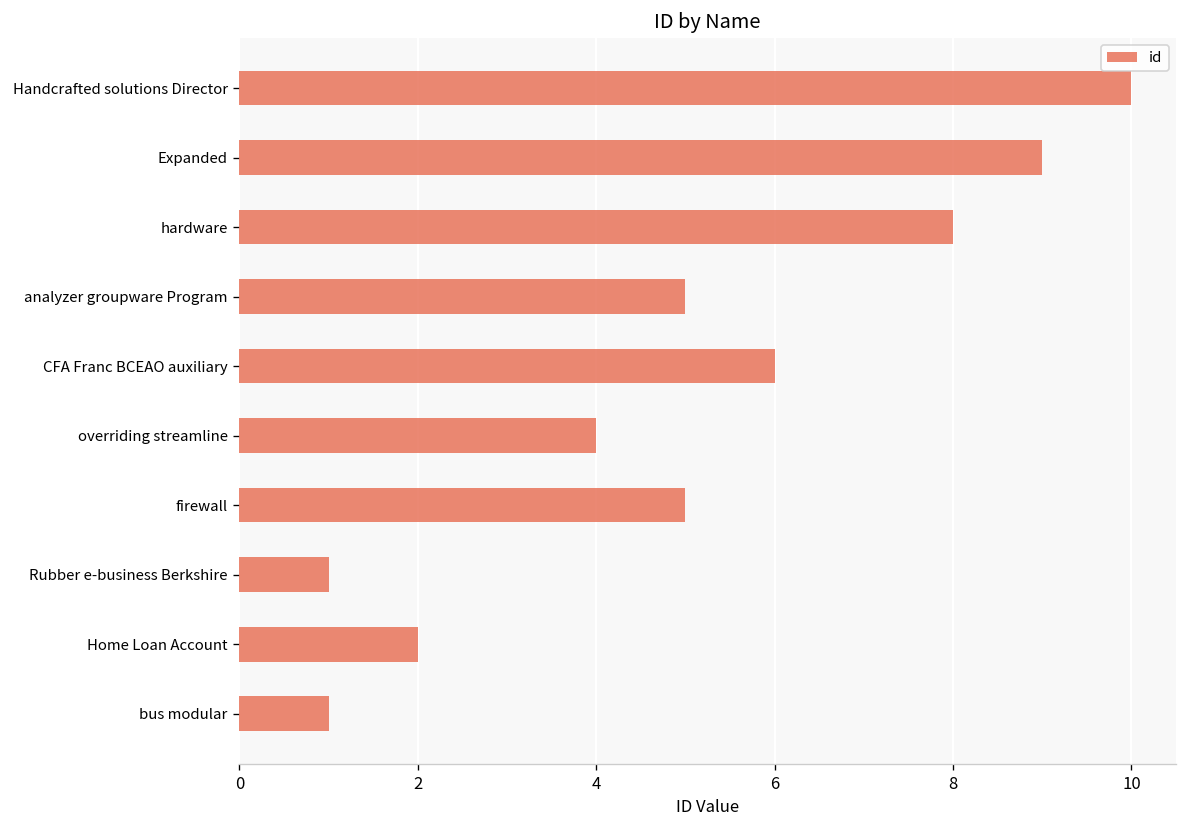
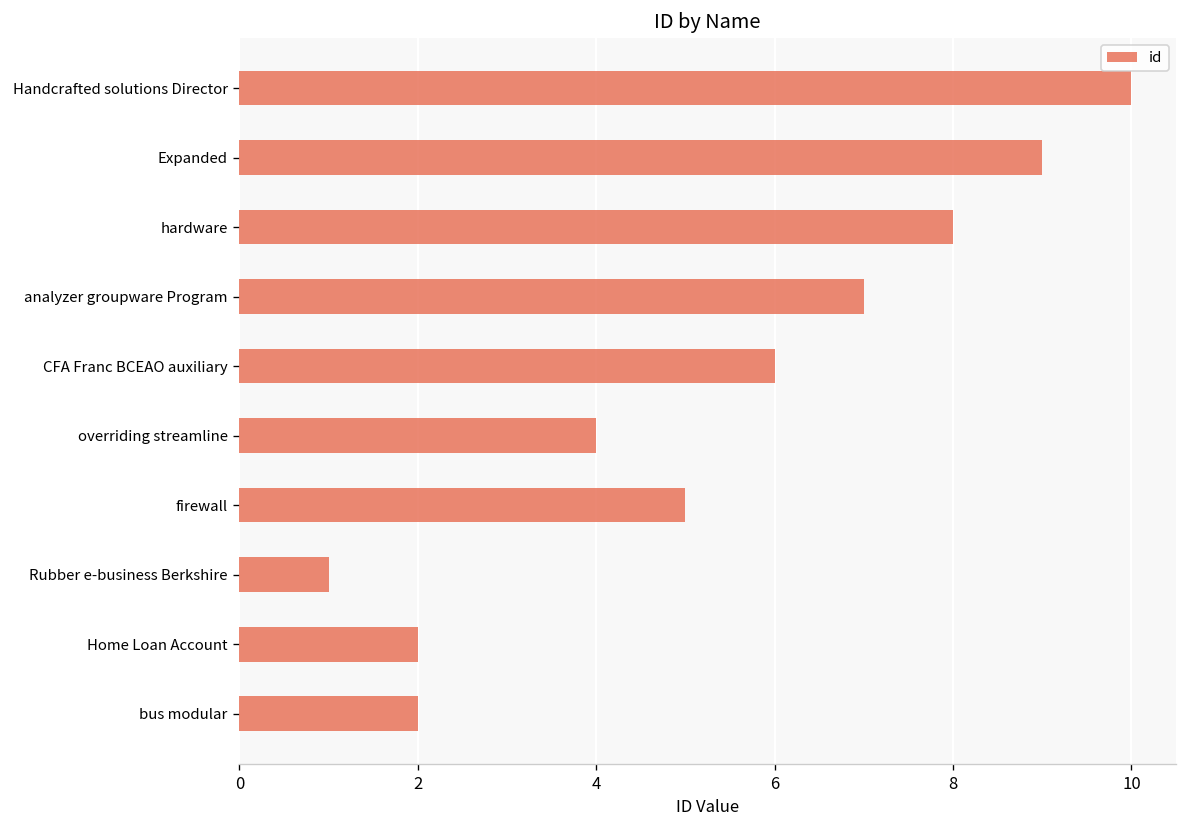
  {
    "Handcrafted solutions Director": 10,
    "Expanded": 9,
    "hardware": 8,
-   "analyzer groupware Program": 5,
+   "analyzer groupware Program": 7,
    "CFA Franc BCEAO auxiliary": 6,
    "overriding streamline": 4,
    "firewall": 5,
    "Rubber e-business Berkshire": 1,
    "Home Loan Account": 2,
-   "bus modular": 1
+   "bus modular": 2
  }
